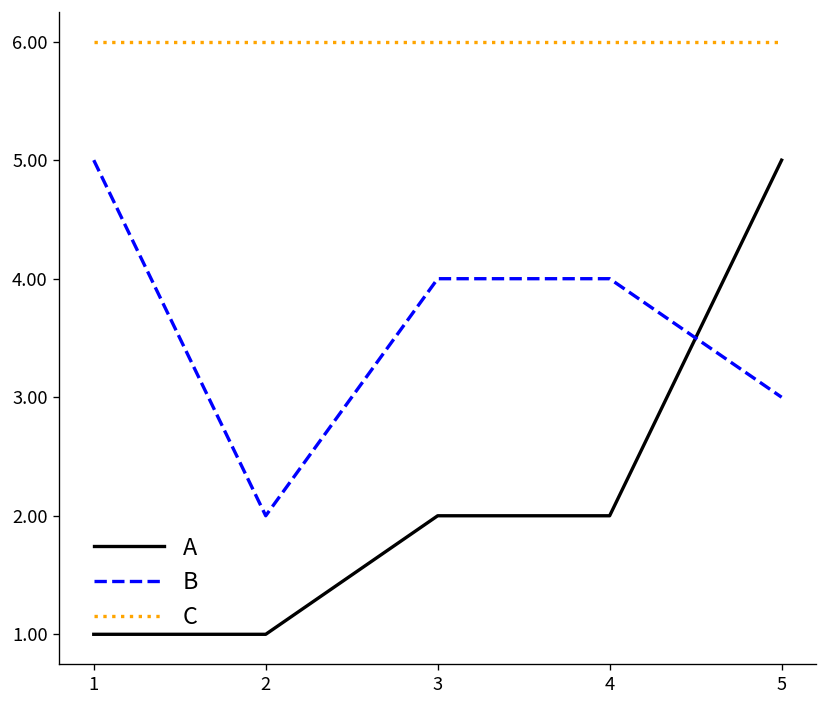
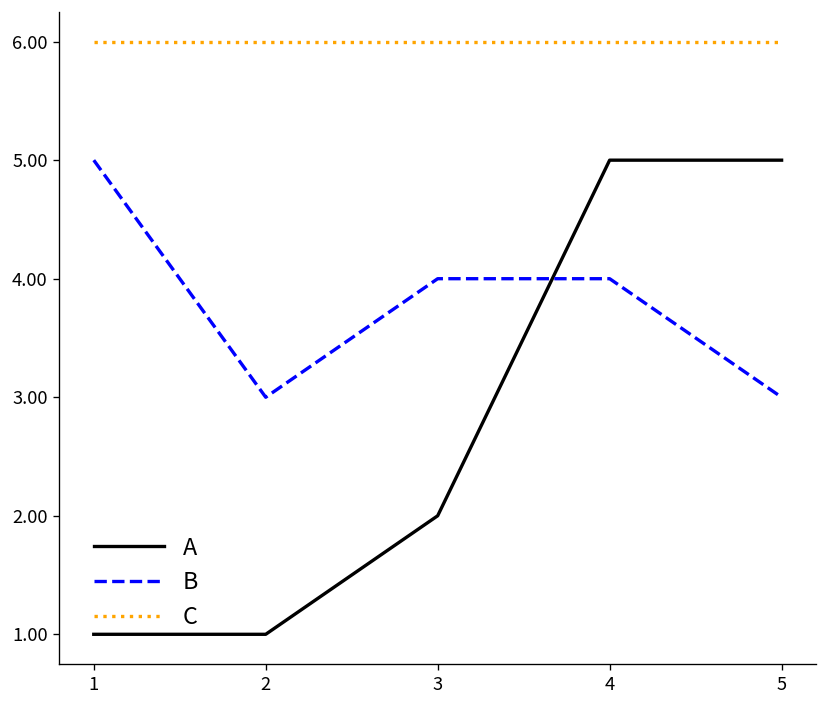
  {
    "A": {
      "1": 1,
      "2": 1,
      "3": 2,
-     "4": 2,
+     "4": 5,
      "5": 5
    },
    "B": {
      "1": 5,
-     "2": 2,
+     "2": 3,
      "3": 4,
      "4": 4,
      "5": 3
    },
    "C": {
      "1": 6,
      "2": 6,
      "3": 6,
      "4": 6,
      "5": 6
    }
  }
